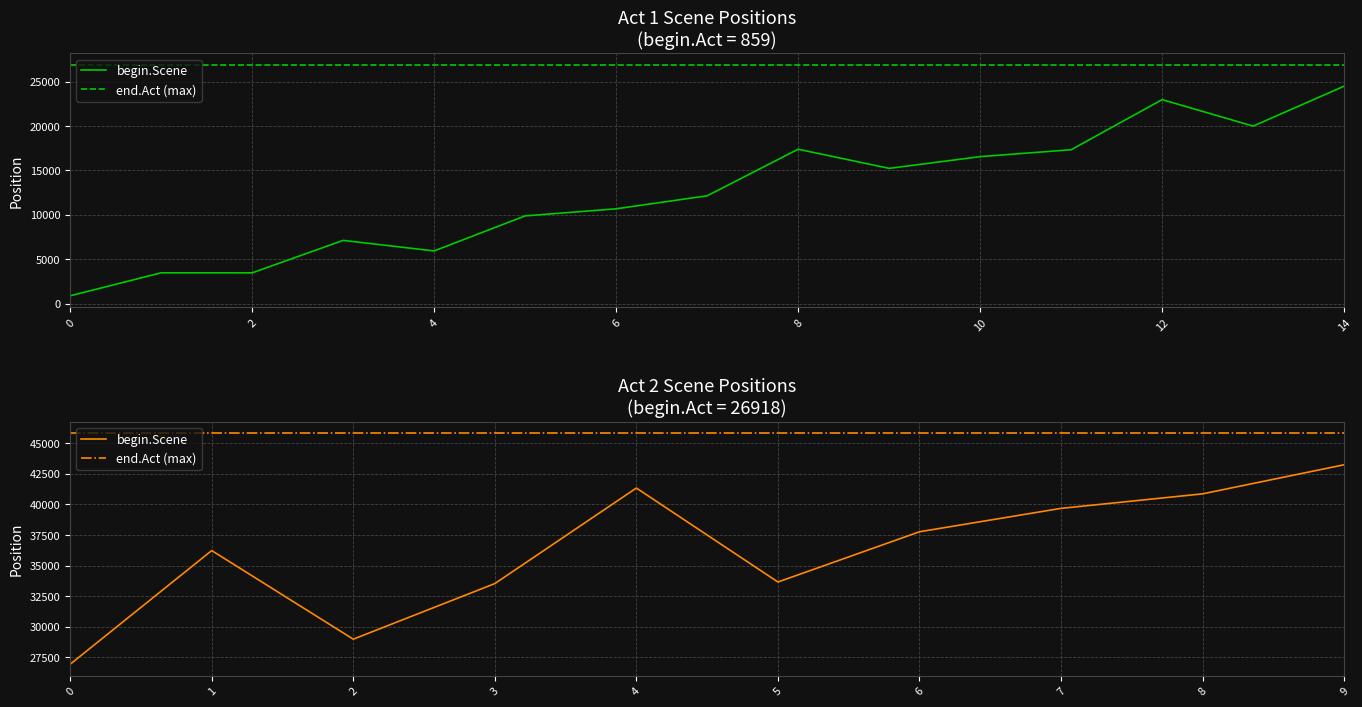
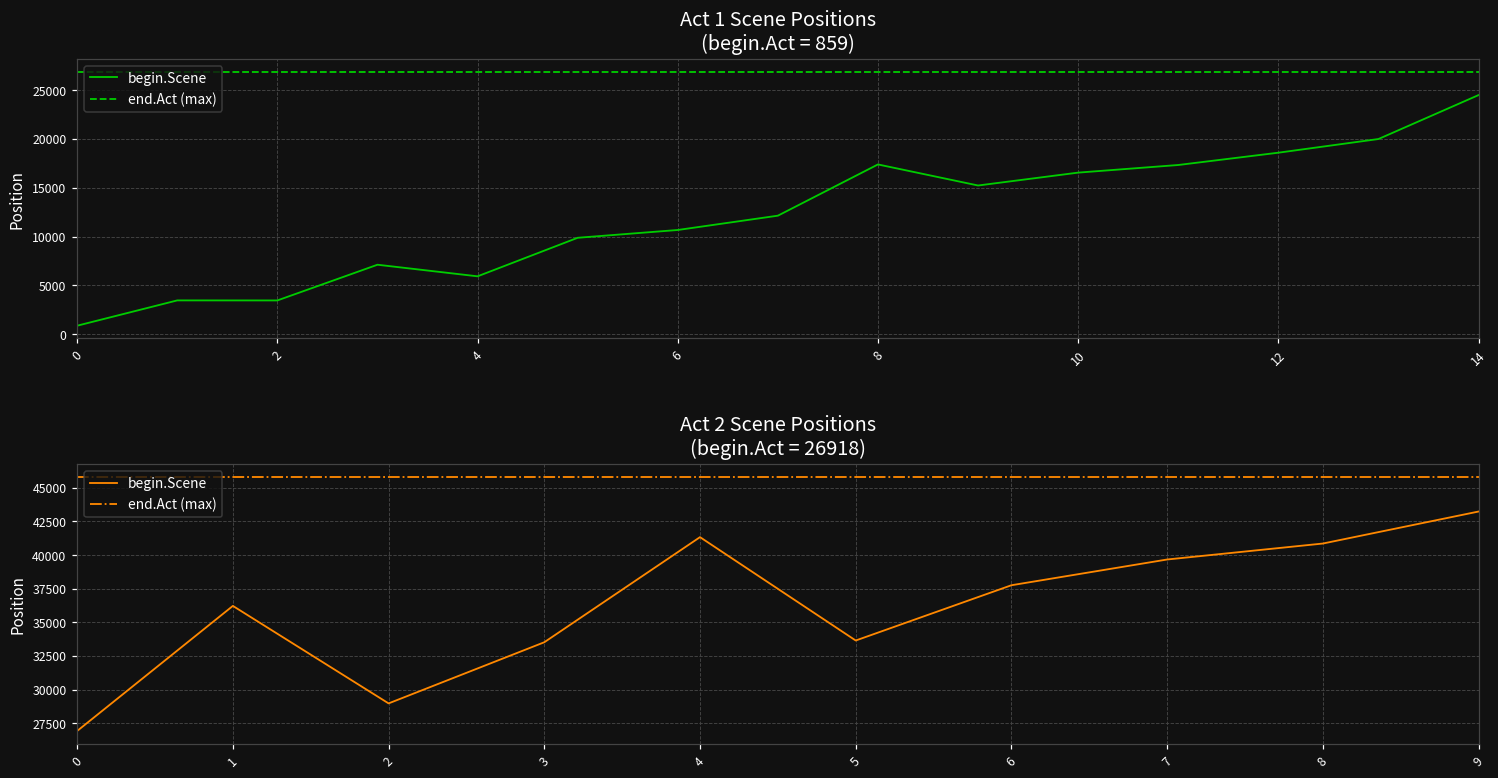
  {
    "Act 1 Scene Positions (begin.Act = 859)": {
      "0": 1000,
      "2": 3000,
      "4": 6000,
      "6": 11000,
      "8": 17000,
      "10": 17000,
-     "12": 23000,
+     "12": 19000,
      "14": 25000
    },
    "Act 2 Scene Positions (begin.Act = 26918)": {
      "0": 26900,
      "1": 36200,
      "2": 29000,
      "3": 33500,
      "4": 41300,
      "5": 33700,
      "6": 37800,
      "7": 39700,
      "8": 40900,
      "9": 43200
    }
  }
